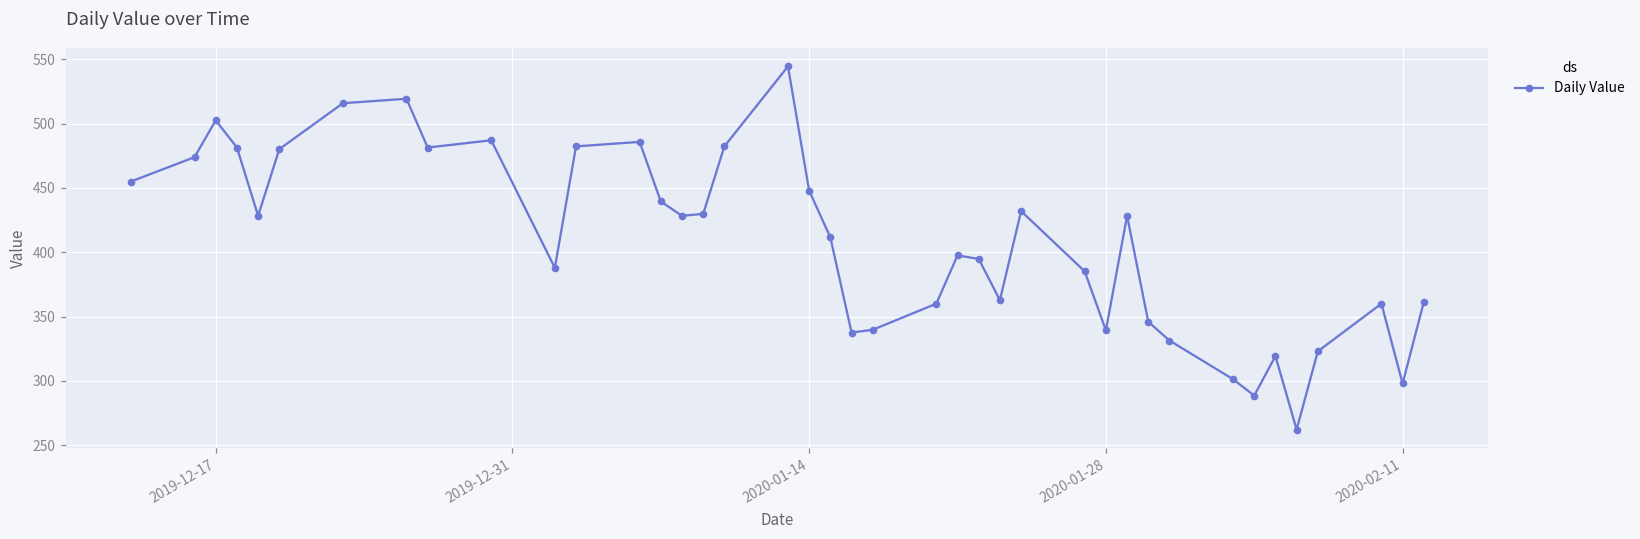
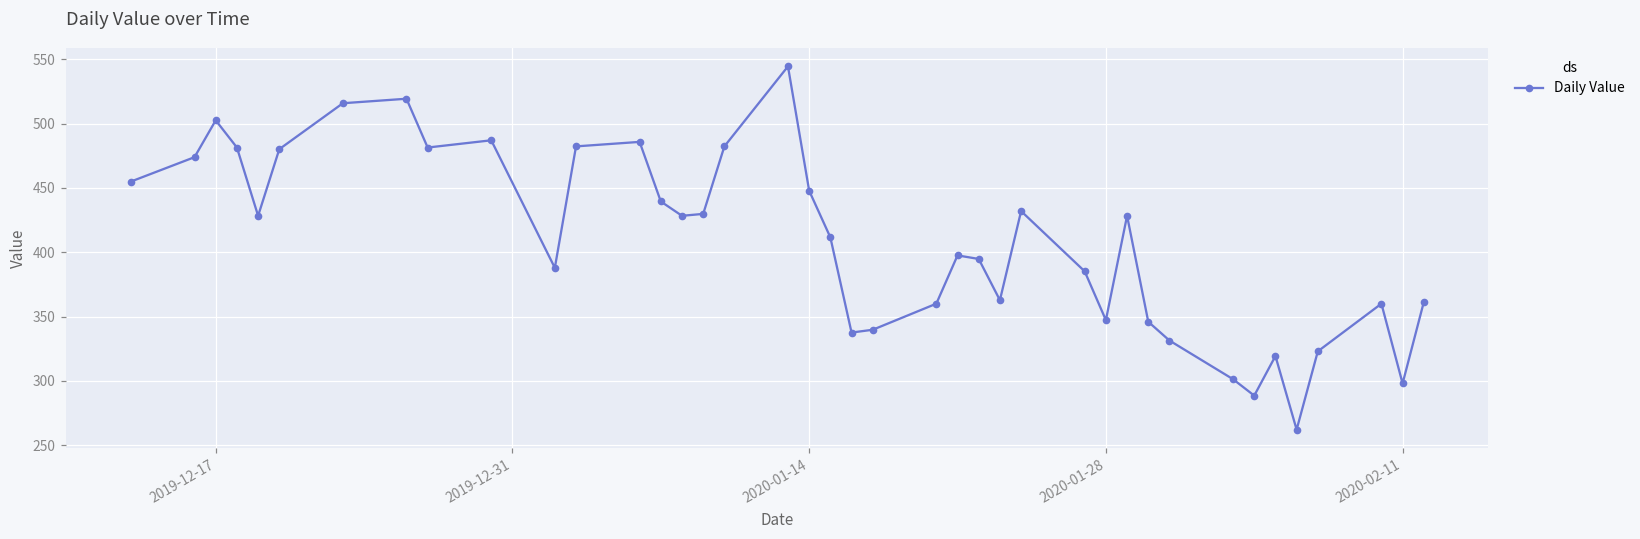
  {
    "2019-12-17": 503,
    "2020-01-14": 448,
-   "2020-01-28": 339,
+   "2020-01-28": 347,
    "2020-02-11": 298
  }
